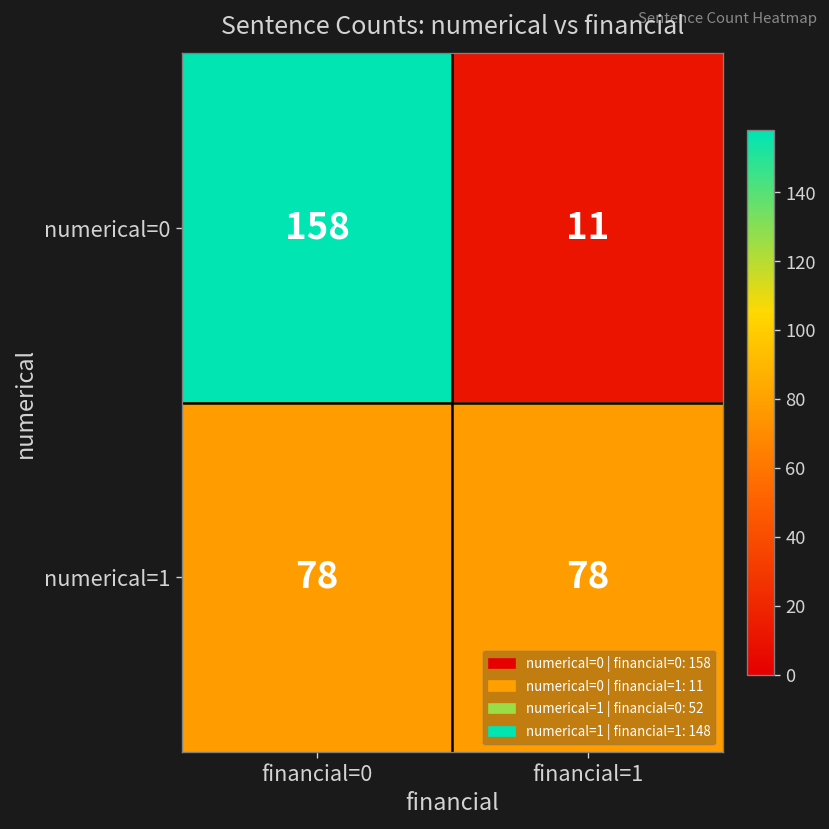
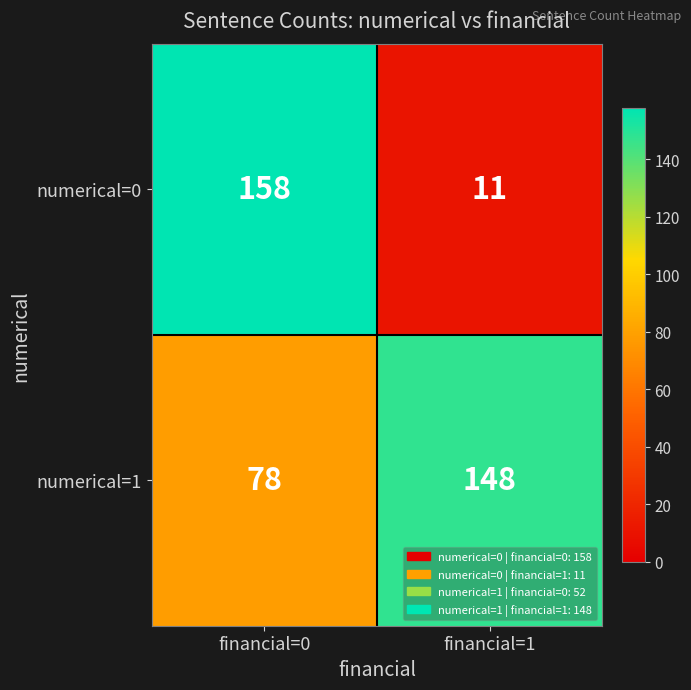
  {
    "numerical=0": {
      "financial=0": 158,
      "financial=1": 11
    },
    "numerical=1": {
      "financial=0": 78,
-     "financial=1": 78
+     "financial=1": 148
    }
  }
